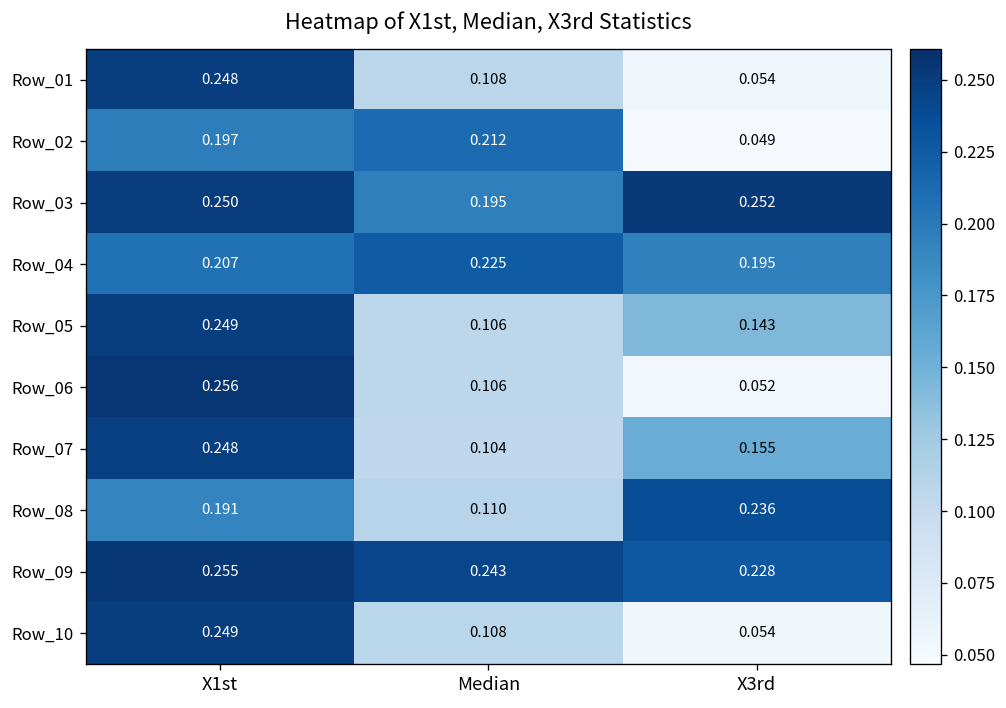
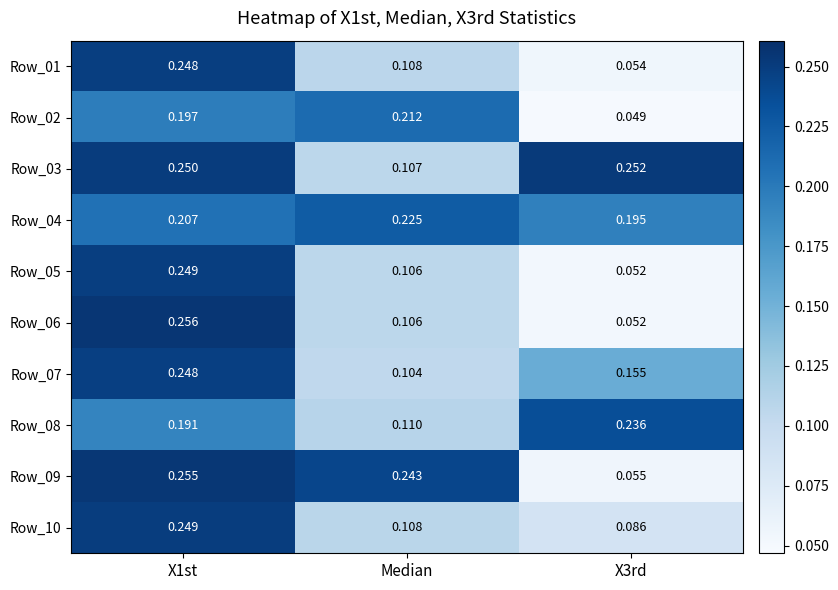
  {
    "Row_01": {
      "X1st": 0.248,
      "Median": 0.108,
      "X3rd": 0.054
    },
    "Row_02": {
      "X1st": 0.197,
      "Median": 0.212,
      "X3rd": 0.049
    },
    "Row_03": {
      "X1st": 0.250,
-     "Median": 0.195,
+     "Median": 0.107,
      "X3rd": 0.252
    },
    "Row_04": {
      "X1st": 0.207,
      "Median": 0.225,
      "X3rd": 0.195
    },
    "Row_05": {
      "X1st": 0.249,
      "Median": 0.106,
-     "X3rd": 0.143
+     "X3rd": 0.052
    },
    "Row_06": {
      "X1st": 0.256,
      "Median": 0.106,
      "X3rd": 0.052
    },
    "Row_07": {
      "X1st": 0.248,
      "Median": 0.104,
      "X3rd": 0.155
    },
    "Row_08": {
      "X1st": 0.191,
      "Median": 0.110,
      "X3rd": 0.236
    },
    "Row_09": {
      "X1st": 0.255,
      "Median": 0.243,
-     "X3rd": 0.228
+     "X3rd": 0.055
    },
    "Row_10": {
      "X1st": 0.249,
      "Median": 0.108,
-     "X3rd": 0.054
+     "X3rd": 0.086
    }
  }
